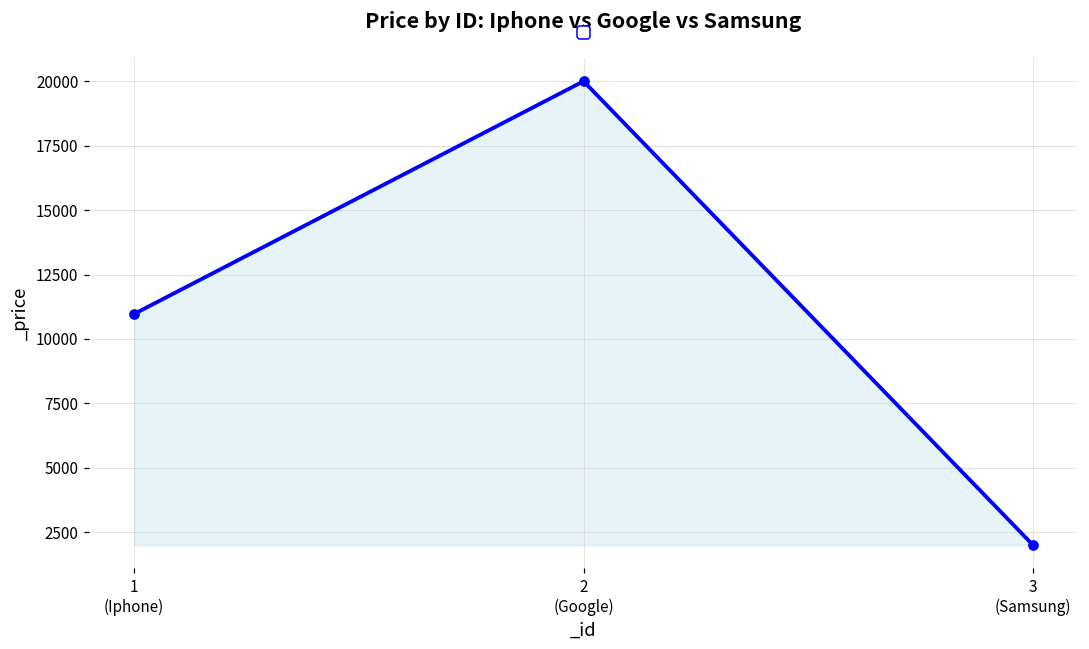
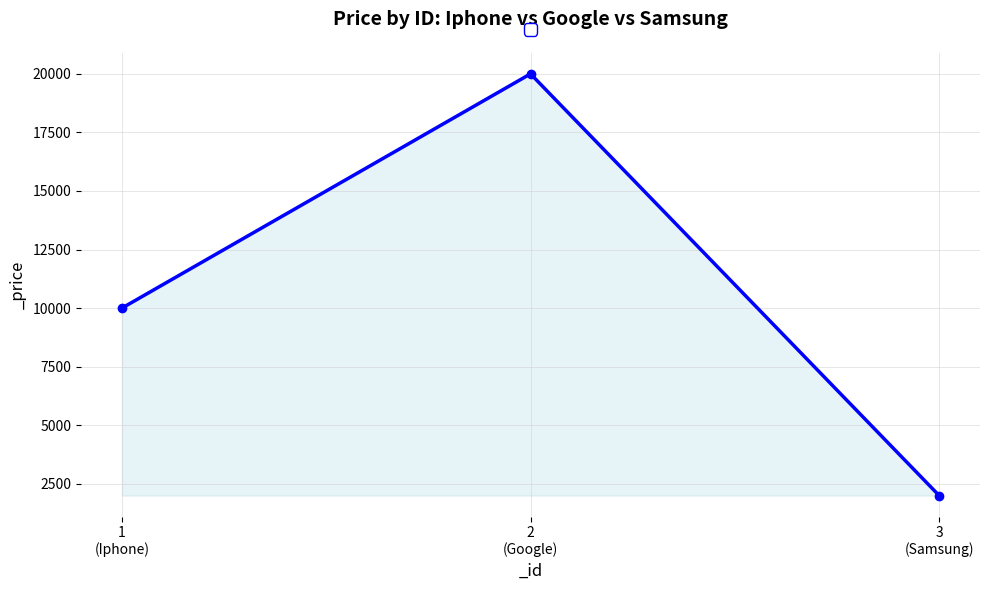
  {
-   "1 (Iphone)": 11000,
+   "1 (Iphone)": 10000,
    "2 (Google)": 20000,
    "3 (Samsung)": 2000
  }
